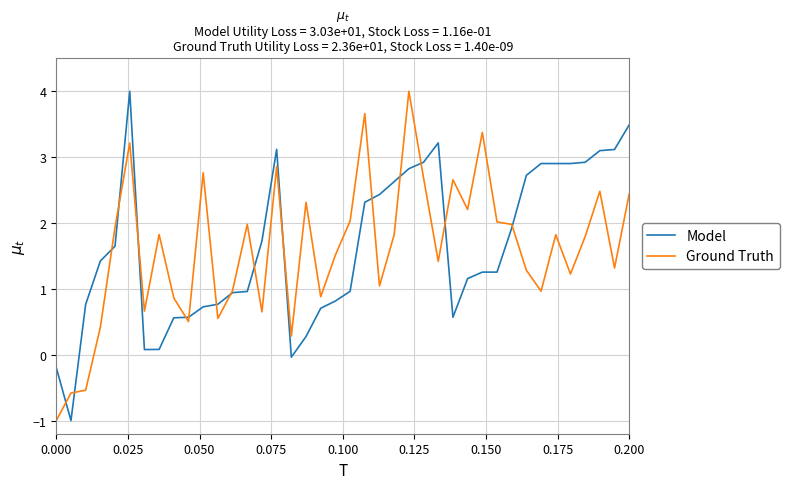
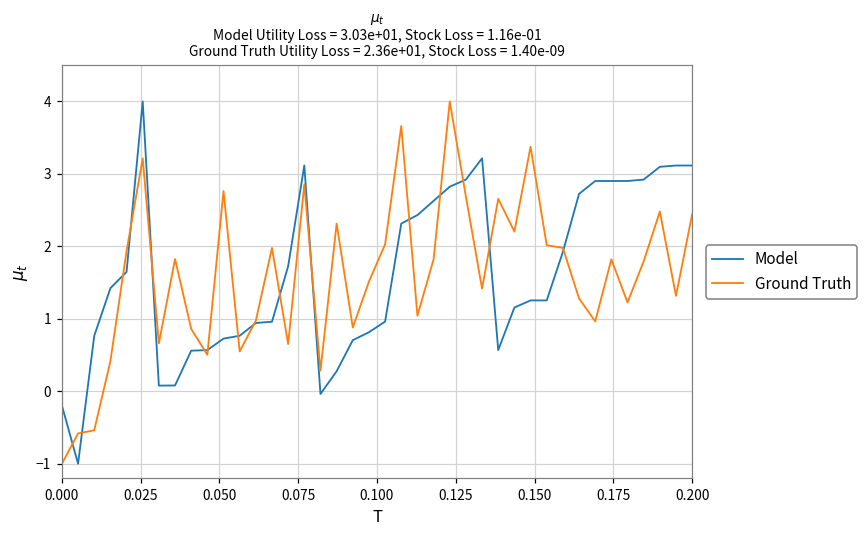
  {
    "Model": {
      "0.000": -0.2,
-     "0.200": 3.5
+     "0.200": 3.1
    },
    "Ground Truth": {
      "0.000": -1.0,
      "0.200": 2.4
    }
  }
